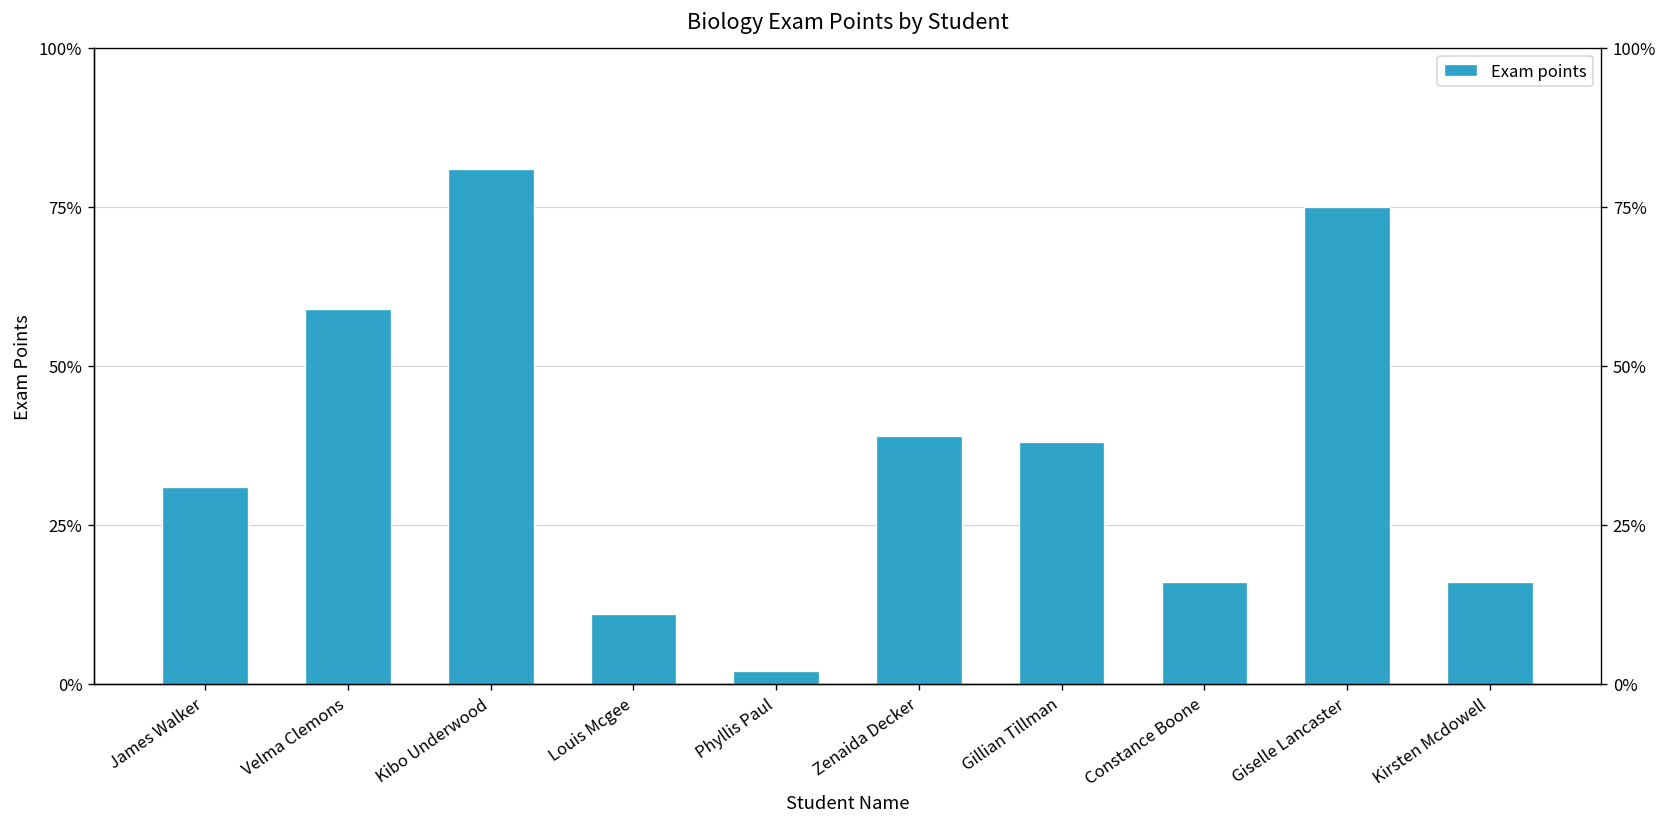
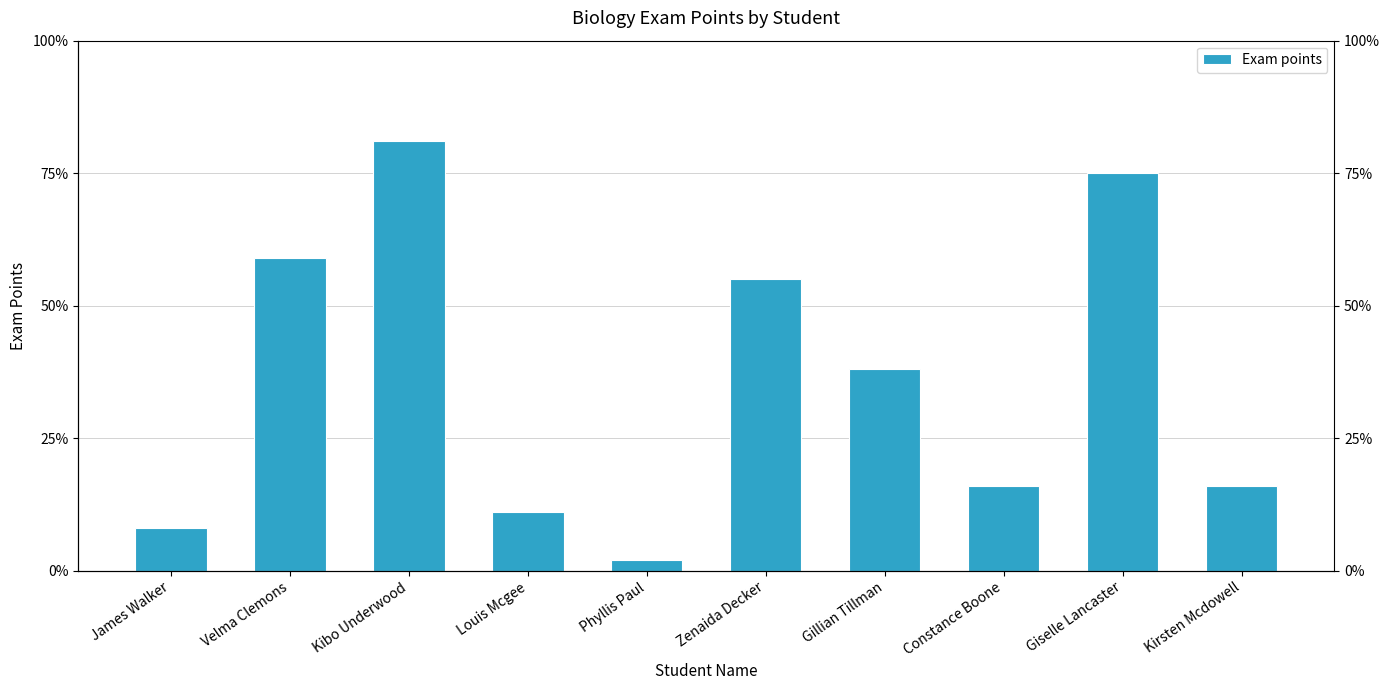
  {
-   "James Walker": "31%",
+   "James Walker": "8%",
    "Velma Clemons": "59%",
    "Kibo Underwood": "81%",
    "Louis Mcgee": "11%",
    "Phyllis Paul": "2%",
-   "Zenaida Decker": "39%",
+   "Zenaida Decker": "55%",
    "Gillian Tillman": "38%",
    "Constance Boone": "16%",
    "Giselle Lancaster": "75%",
    "Kirsten Mcdowell": "16%"
  }
